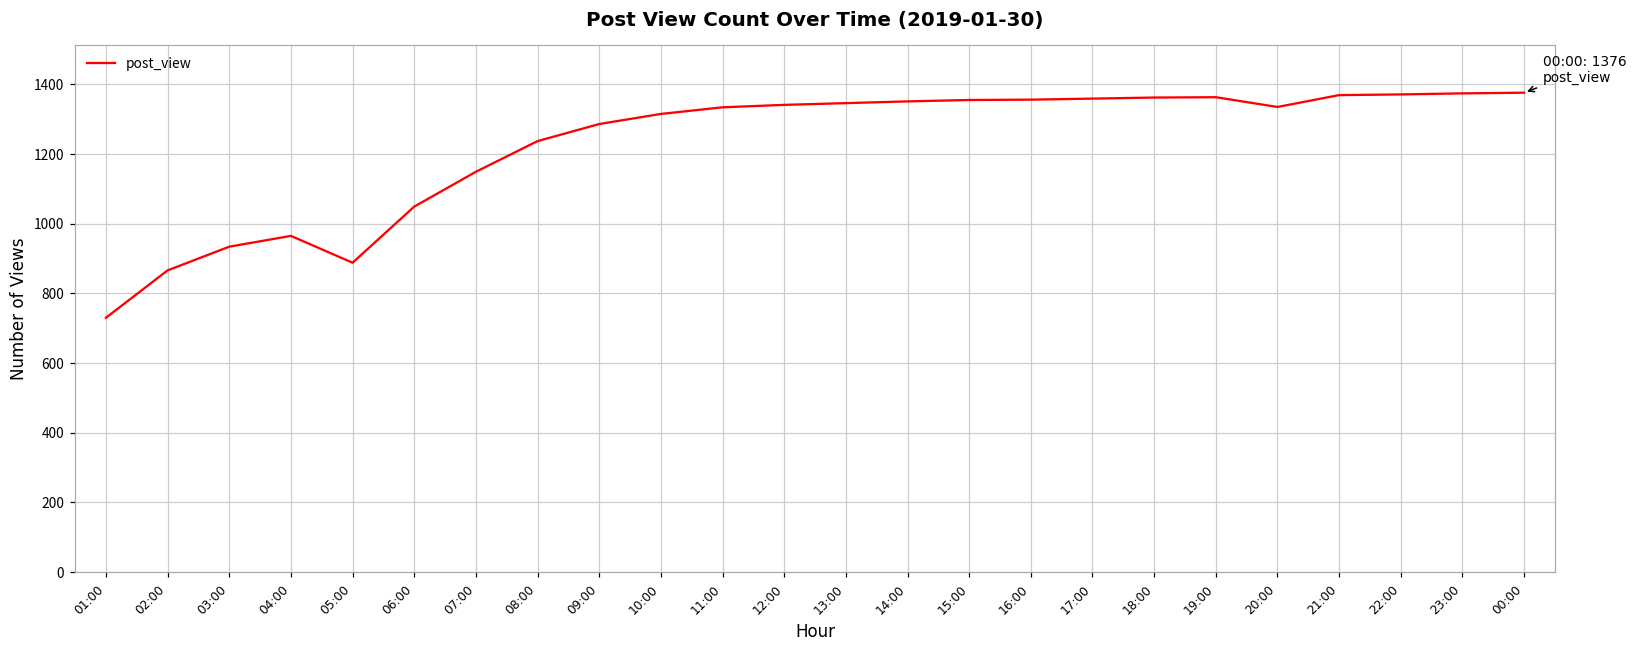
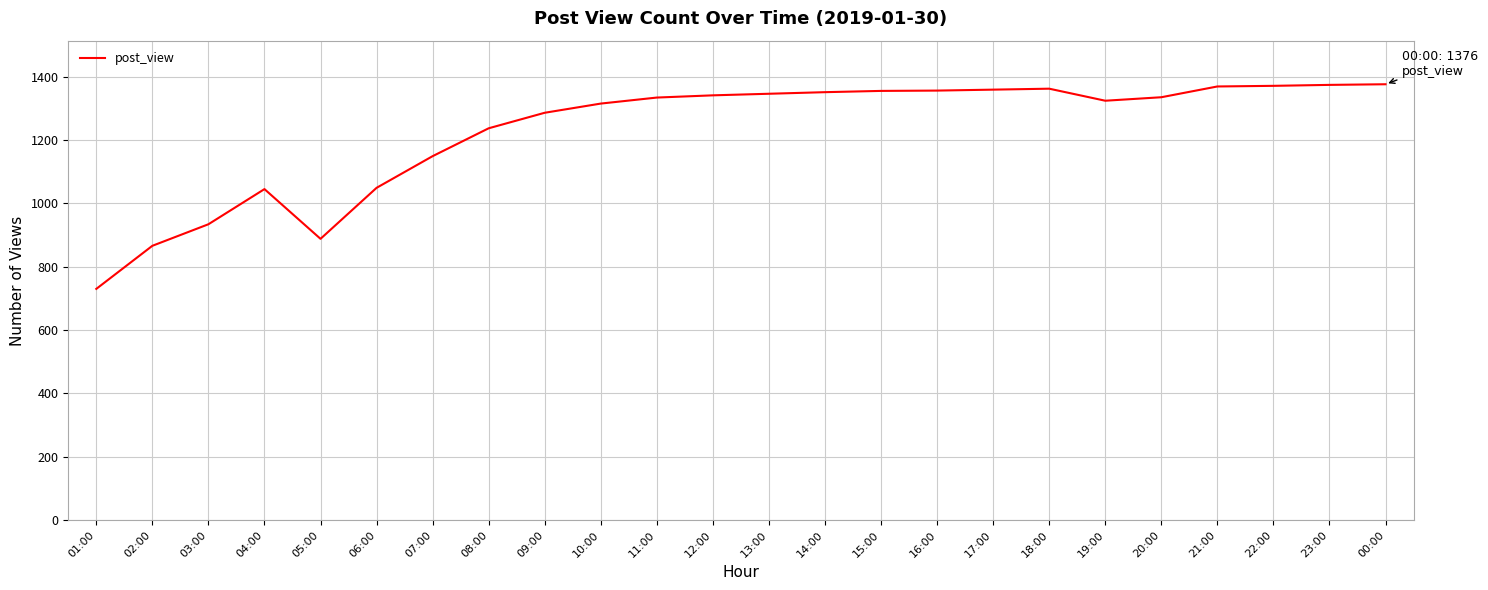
  {
    "01:00": 730,
    "02:00": 870,
    "03:00": 930,
-   "04:00": 970,
+   "04:00": 1050,
    "05:00": 890,
    "06:00": 1050,
    "07:00": 1150,
    "08:00": 1240,
    "09:00": 1290,
    "10:00": 1320,
    "11:00": 1330,
    "12:00": 1340,
    "13:00": 1350,
    "14:00": 1350,
    "15:00": 1360,
    "16:00": 1360,
    "17:00": 1360,
    "18:00": 1360,
-   "19:00": 1360,
+   "19:00": 1320,
    "20:00": 1340,
    "21:00": 1370,
    "22:00": 1370,
    "23:00": 1370
  }
